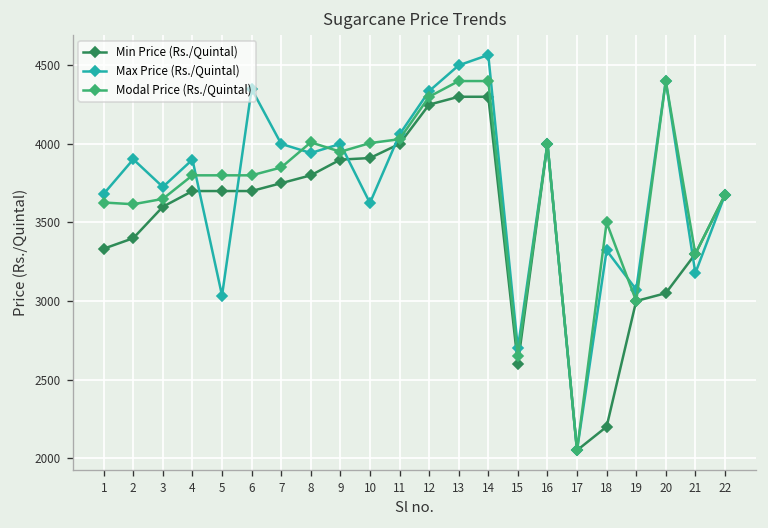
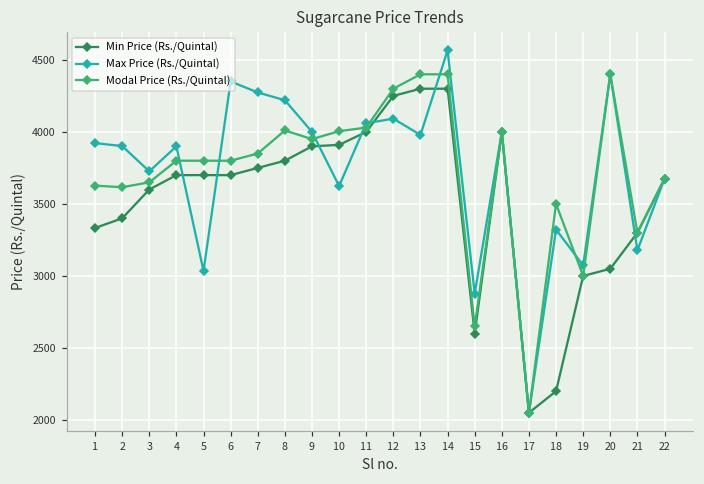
  {
    "Max Price (Rs./Quintal)": {
-     "1": 3680,
+     "1": 3920,
      "2": 3900,
      "3": 3730,
      "4": 3900,
      "5": 3040,
-     "7": 4000,
-     "8": 3940,
+     "7": 4270,
+     "8": 4220,
      "9": 4000,
      "10": 3620,
      "11": 4060,
-     "12": 4340,
-     "13": 4500,
+     "12": 4090,
+     "13": 3980,
      "14": 4570,
-     "15": 2700,
+     "15": 2880,
      "18": 3320,
      "19": 3070,
      "21": 3180
    }
  }
